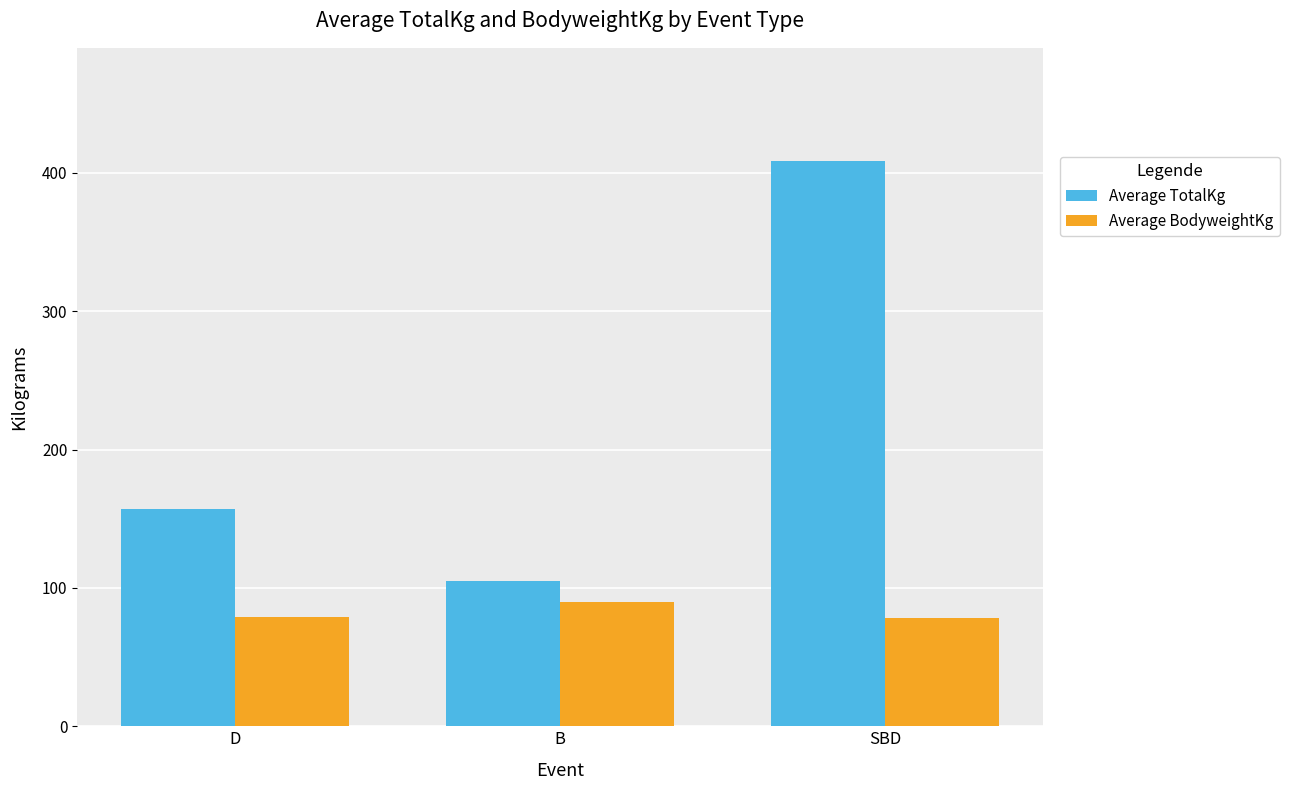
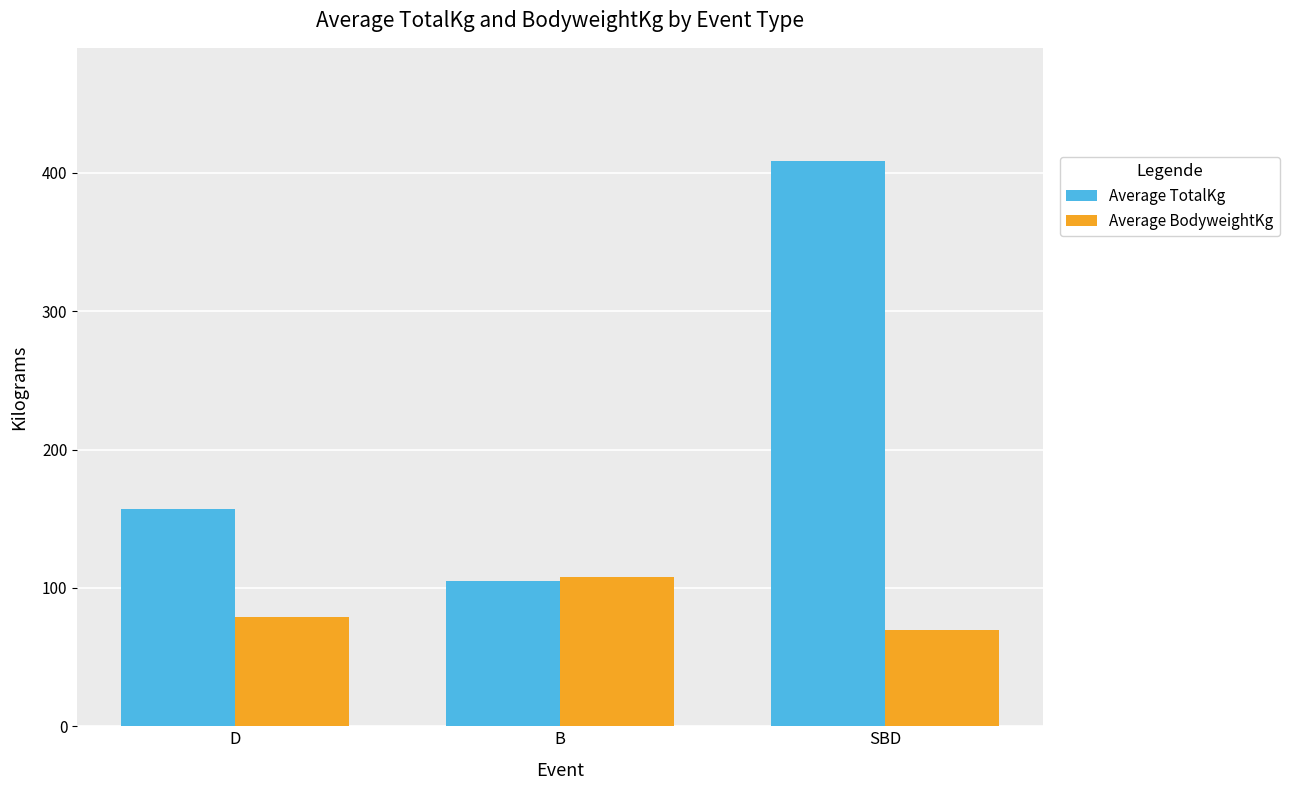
  {
    "Average TotalKg": {
      "D": 157,
      "B": 105,
      "SBD": 409
    },
    "Average BodyweightKg": {
      "D": 79,
-     "B": 90,
-     "SBD": 78
+     "B": 108,
+     "SBD": 70
    }
  }
